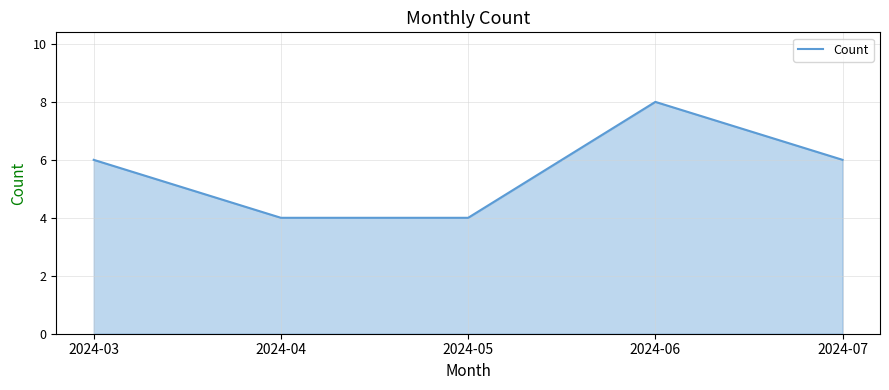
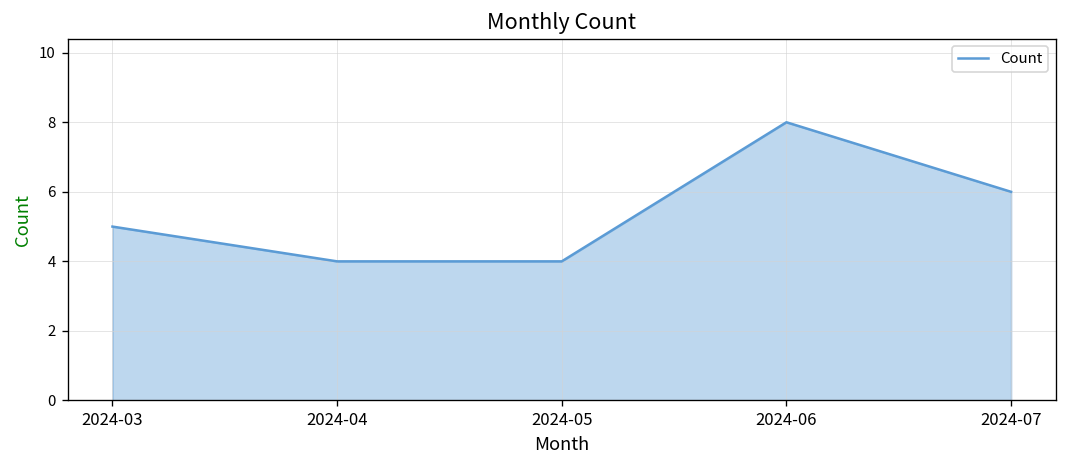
  {
-   "2024-03": 6,
+   "2024-03": 5,
    "2024-04": 4,
    "2024-05": 4,
    "2024-06": 8,
    "2024-07": 6
  }
